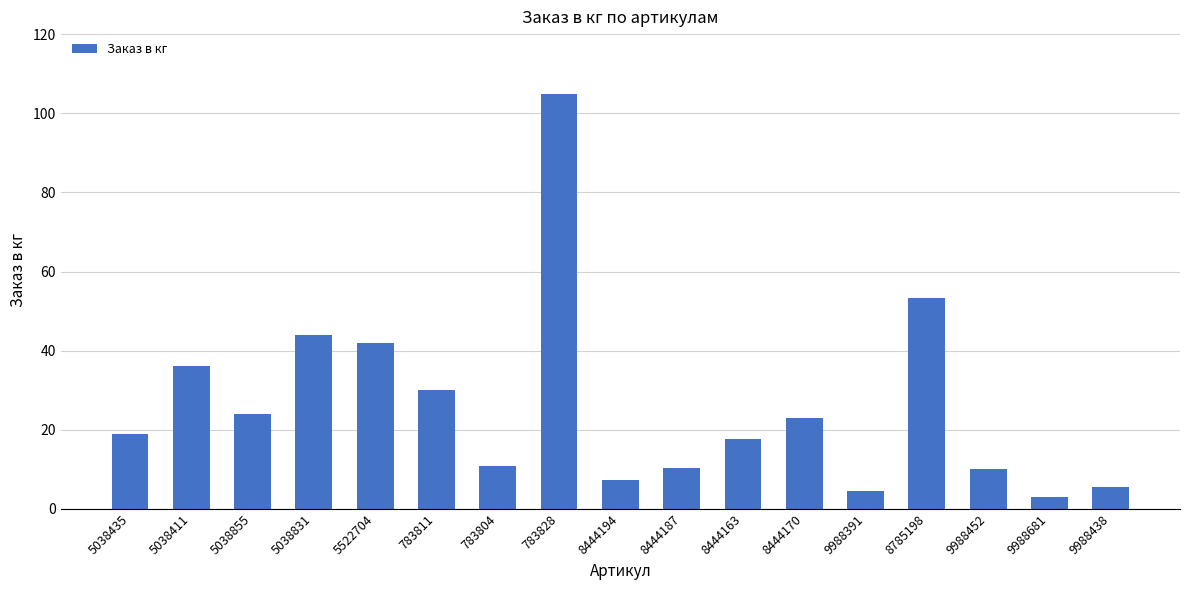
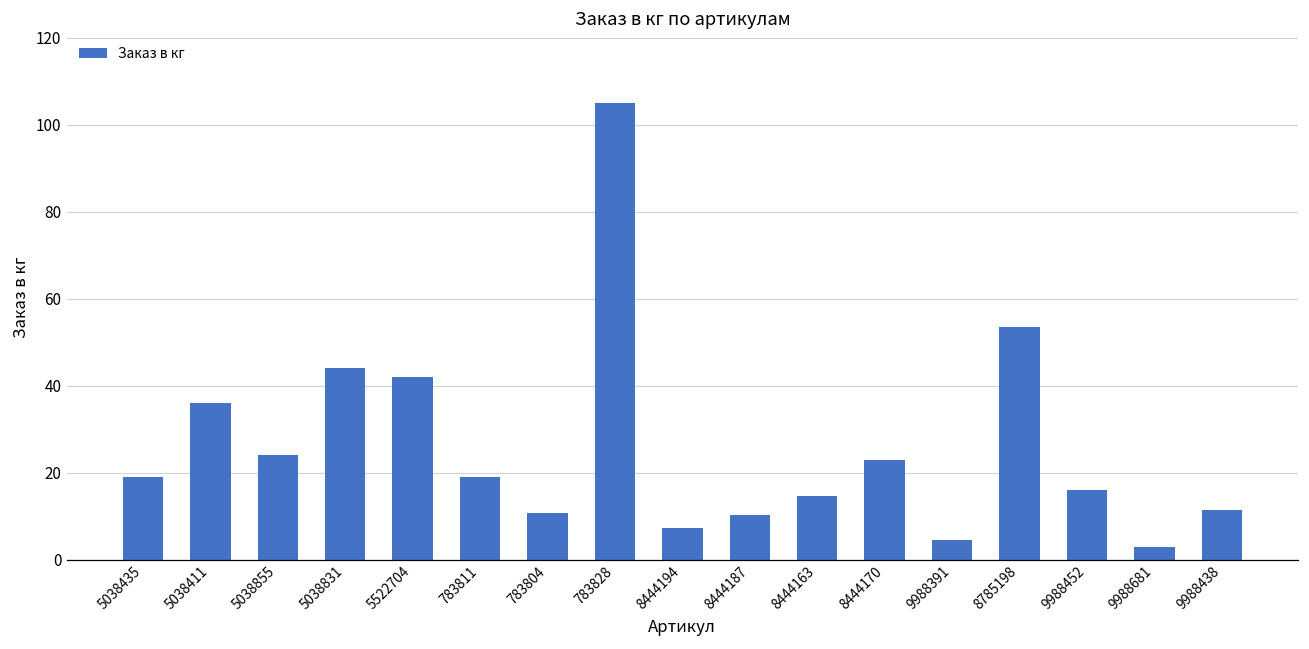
  {
    "5038435": 19,
    "5038411": 36,
    "5038855": 24,
    "5038831": 44,
    "5522704": 42,
-   "783811": 30,
+   "783811": 19,
    "783804": 11,
    "783828": 105,
    "8444194": 7,
    "8444187": 10,
-   "8444163": 18,
+   "8444163": 15,
    "8444170": 23,
    "9988391": 4,
    "8785198": 53,
-   "9988452": 10,
+   "9988452": 16,
    "9988681": 3,
-   "9988438": 6
+   "9988438": 12
  }
